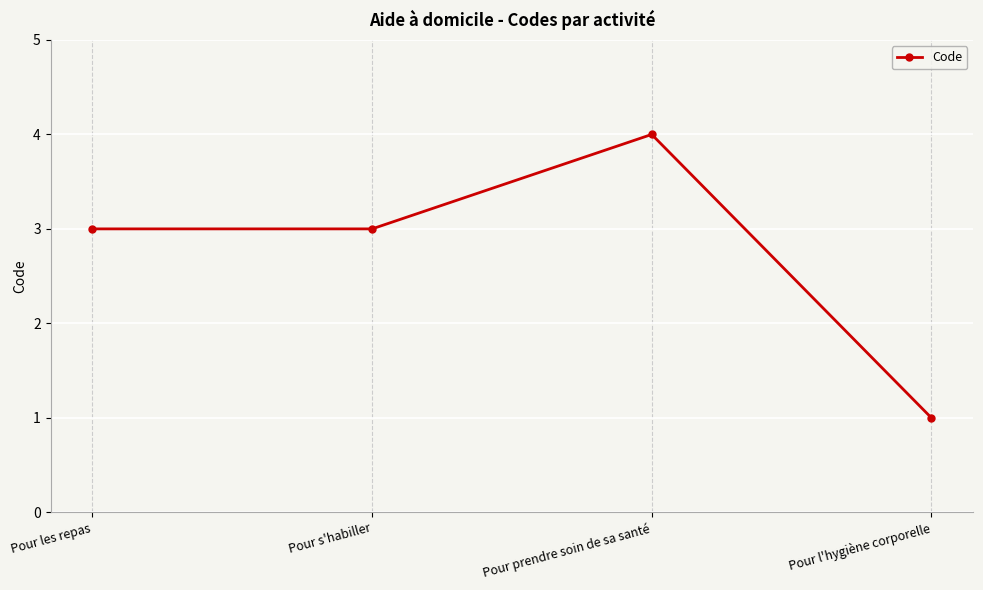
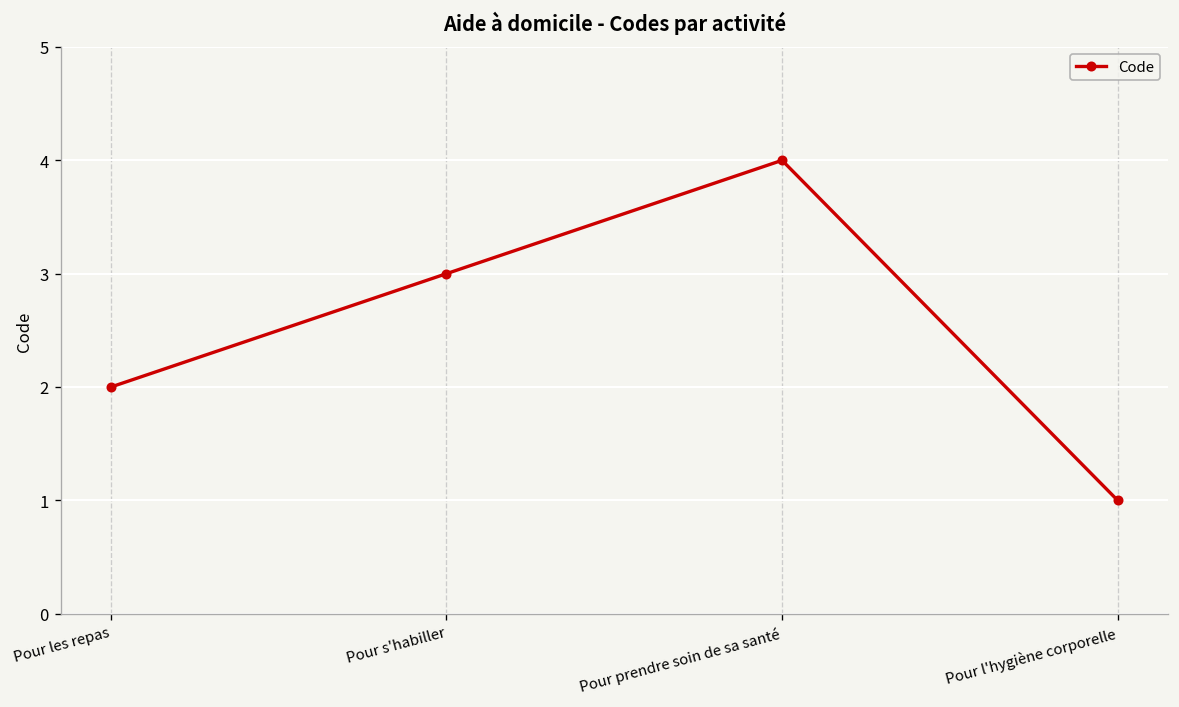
  {
-   "Pour les repas": 3,
+   "Pour les repas": 2,
    "Pour s'habiller": 3,
    "Pour prendre soin de sa santé": 4,
    "Pour l'hygiène corporelle": 1
  }
